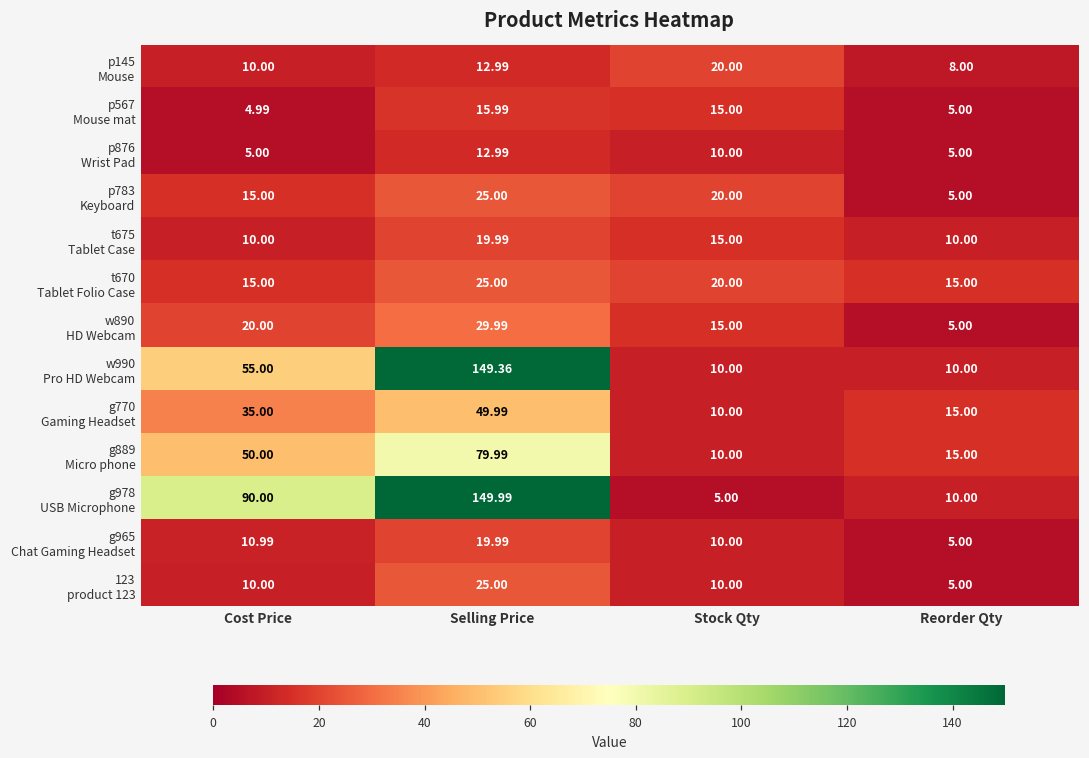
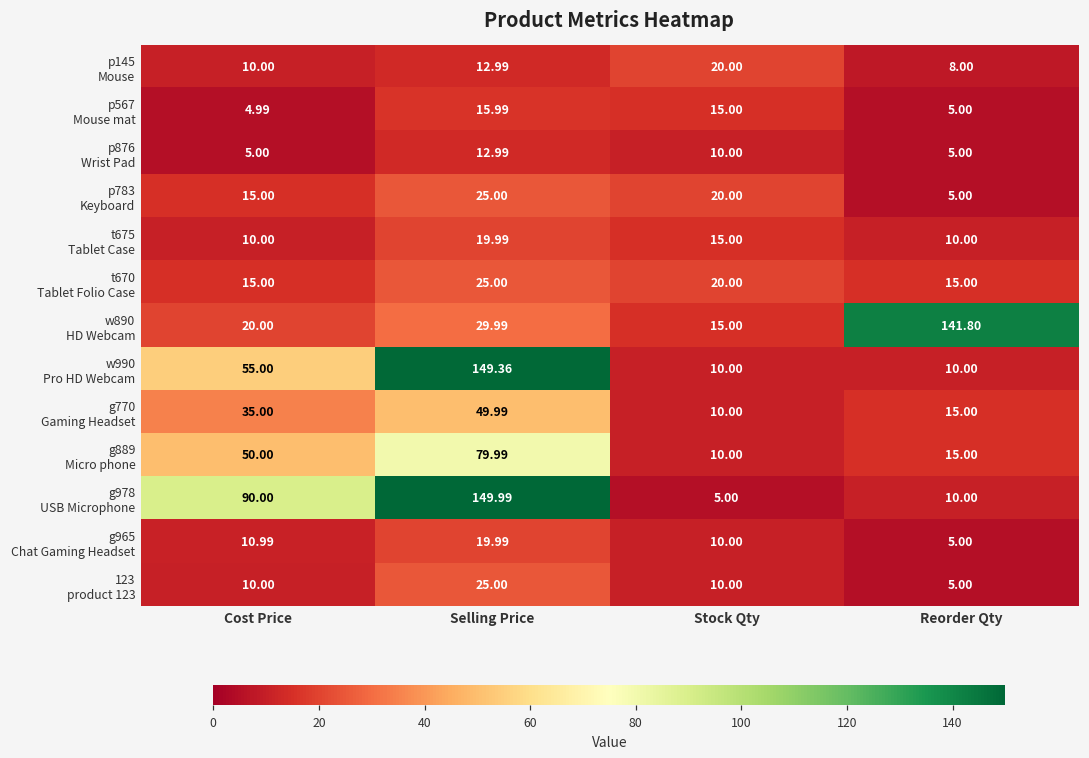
  {
    "p145 Mouse": {
      "Cost Price": 10.00,
      "Selling Price": 12.99,
      "Stock Qty": 20.00,
      "Reorder Qty": 8.00
    },
    "p567 Mouse mat": {
      "Cost Price": 4.99,
      "Selling Price": 15.99,
      "Stock Qty": 15.00,
      "Reorder Qty": 5.00
    },
    "p876 Wrist Pad": {
      "Cost Price": 5.00,
      "Selling Price": 12.99,
      "Stock Qty": 10.00,
      "Reorder Qty": 5.00
    },
    "p783 Keyboard": {
      "Cost Price": 15.00,
      "Selling Price": 25.00,
      "Stock Qty": 20.00,
      "Reorder Qty": 5.00
    },
    "t675 Tablet Case": {
      "Cost Price": 10.00,
      "Selling Price": 19.99,
      "Stock Qty": 15.00,
      "Reorder Qty": 10.00
    },
    "t670 Tablet Folio Case": {
      "Cost Price": 15.00,
      "Selling Price": 25.00,
      "Stock Qty": 20.00,
      "Reorder Qty": 15.00
    },
    "w890 HD Webcam": {
      "Cost Price": 20.00,
      "Selling Price": 29.99,
      "Stock Qty": 15.00,
-     "Reorder Qty": 5.00
+     "Reorder Qty": 141.80
    },
    "w990 Pro HD Webcam": {
      "Cost Price": 55.00,
      "Selling Price": 149.36,
      "Stock Qty": 10.00,
      "Reorder Qty": 10.00
    },
    "g770 Gaming Headset": {
      "Cost Price": 35.00,
      "Selling Price": 49.99,
      "Stock Qty": 10.00,
      "Reorder Qty": 15.00
    },
    "g889 Micro phone": {
      "Cost Price": 50.00,
      "Selling Price": 79.99,
      "Stock Qty": 10.00,
      "Reorder Qty": 15.00
    },
    "g978 USB Microphone": {
      "Cost Price": 90.00,
      "Selling Price": 149.99,
      "Stock Qty": 5.00,
      "Reorder Qty": 10.00
    },
    "g965 Chat Gaming Headset": {
      "Cost Price": 10.99,
      "Selling Price": 19.99,
      "Stock Qty": 10.00,
      "Reorder Qty": 5.00
    },
    "123 product 123": {
      "Cost Price": 10.00,
      "Selling Price": 25.00,
      "Stock Qty": 10.00,
      "Reorder Qty": 5.00
    }
  }
